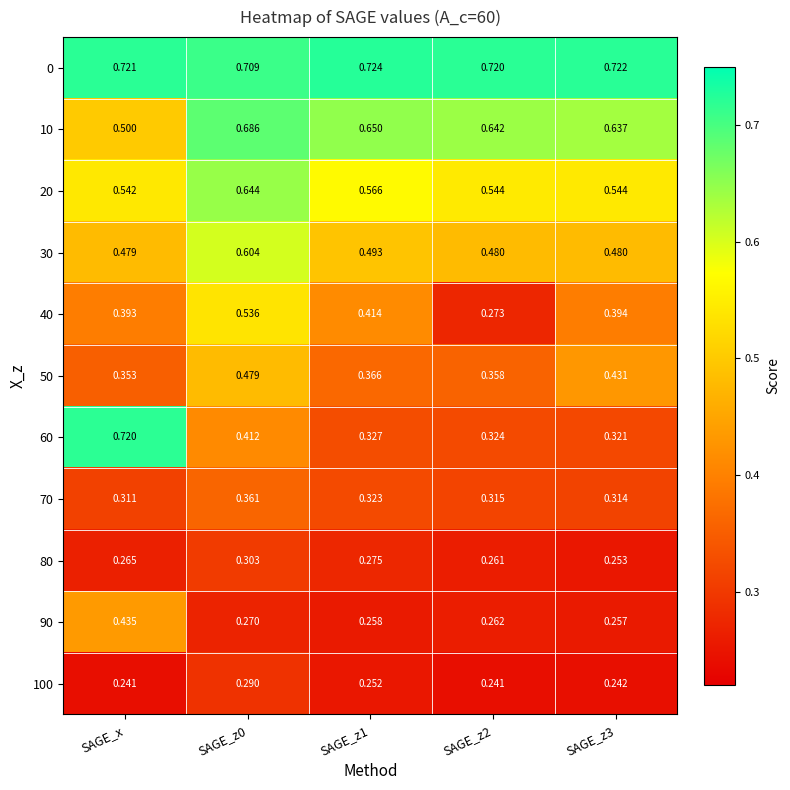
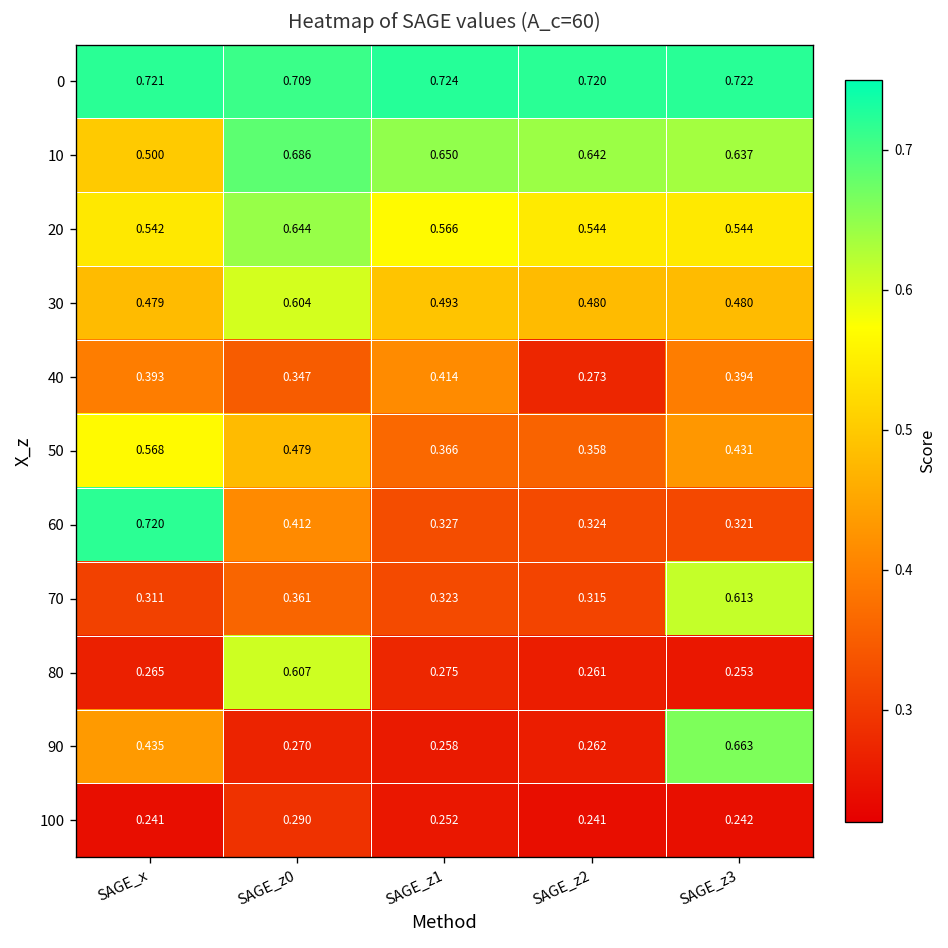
  {
    "0": {
      "SAGE_x": 0.721,
      "SAGE_z0": 0.709,
      "SAGE_z1": 0.724,
      "SAGE_z2": 0.720,
      "SAGE_z3": 0.722
    },
    "10": {
      "SAGE_x": 0.500,
      "SAGE_z0": 0.686,
      "SAGE_z1": 0.650,
      "SAGE_z2": 0.642,
      "SAGE_z3": 0.637
    },
    "20": {
      "SAGE_x": 0.542,
      "SAGE_z0": 0.644,
      "SAGE_z1": 0.566,
      "SAGE_z2": 0.544,
      "SAGE_z3": 0.544
    },
    "30": {
      "SAGE_x": 0.479,
      "SAGE_z0": 0.604,
      "SAGE_z1": 0.493,
      "SAGE_z2": 0.480,
      "SAGE_z3": 0.480
    },
    "40": {
      "SAGE_x": 0.393,
-     "SAGE_z0": 0.536,
+     "SAGE_z0": 0.347,
      "SAGE_z1": 0.414,
      "SAGE_z2": 0.273,
      "SAGE_z3": 0.394
    },
    "50": {
-     "SAGE_x": 0.353,
+     "SAGE_x": 0.568,
      "SAGE_z0": 0.479,
      "SAGE_z1": 0.366,
      "SAGE_z2": 0.358,
      "SAGE_z3": 0.431
    },
    "60": {
      "SAGE_x": 0.720,
      "SAGE_z0": 0.412,
      "SAGE_z1": 0.327,
      "SAGE_z2": 0.324,
      "SAGE_z3": 0.321
    },
    "70": {
      "SAGE_x": 0.311,
      "SAGE_z0": 0.361,
      "SAGE_z1": 0.323,
      "SAGE_z2": 0.315,
-     "SAGE_z3": 0.314
+     "SAGE_z3": 0.613
    },
    "80": {
      "SAGE_x": 0.265,
-     "SAGE_z0": 0.303,
+     "SAGE_z0": 0.607,
      "SAGE_z1": 0.275,
      "SAGE_z2": 0.261,
      "SAGE_z3": 0.253
    },
    "90": {
      "SAGE_x": 0.435,
      "SAGE_z0": 0.270,
      "SAGE_z1": 0.258,
      "SAGE_z2": 0.262,
-     "SAGE_z3": 0.257
+     "SAGE_z3": 0.663
    },
    "100": {
      "SAGE_x": 0.241,
      "SAGE_z0": 0.290,
      "SAGE_z1": 0.252,
      "SAGE_z2": 0.241,
      "SAGE_z3": 0.242
    }
  }
